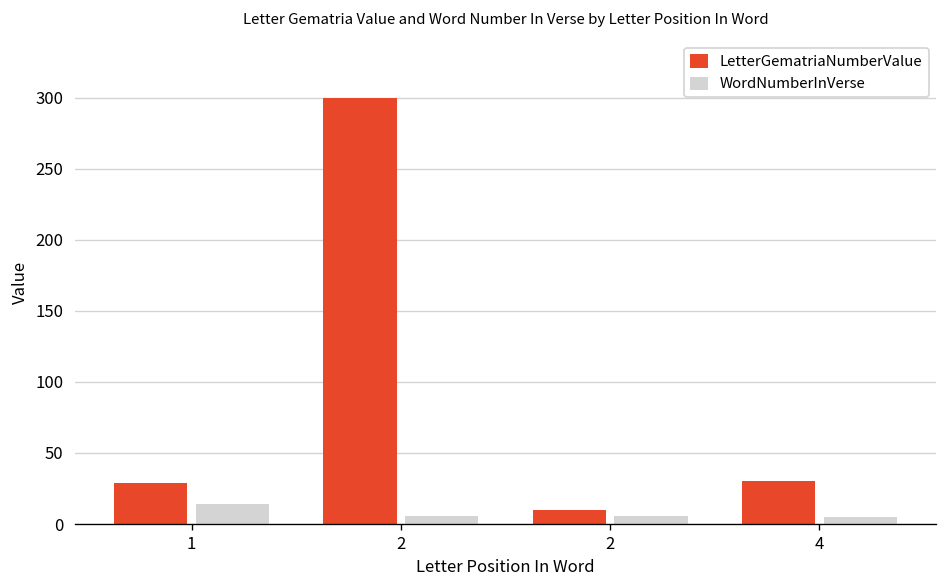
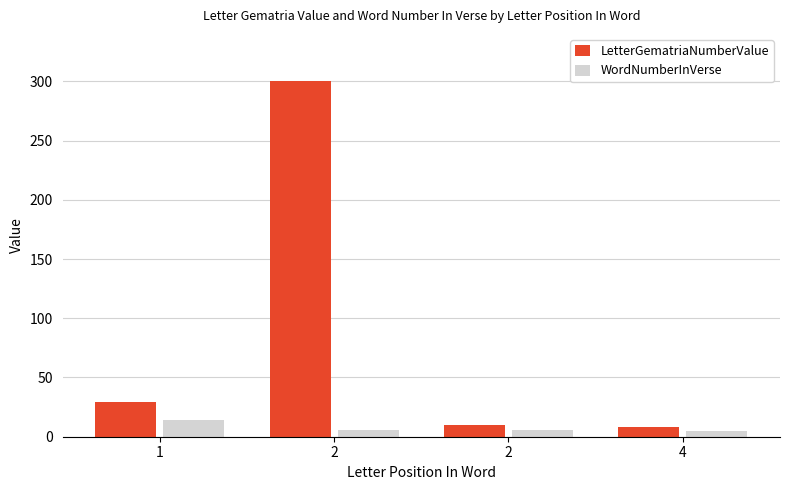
  {
    "LetterGematriaNumberValue": {
      "1": 29,
-     "4": 30
+     "4": 8
    },
    "WordNumberInVerse": {
      "1": 14,
      "4": 5
    }
  }
